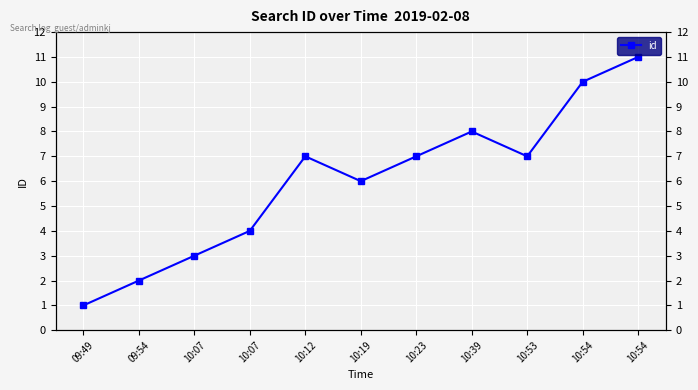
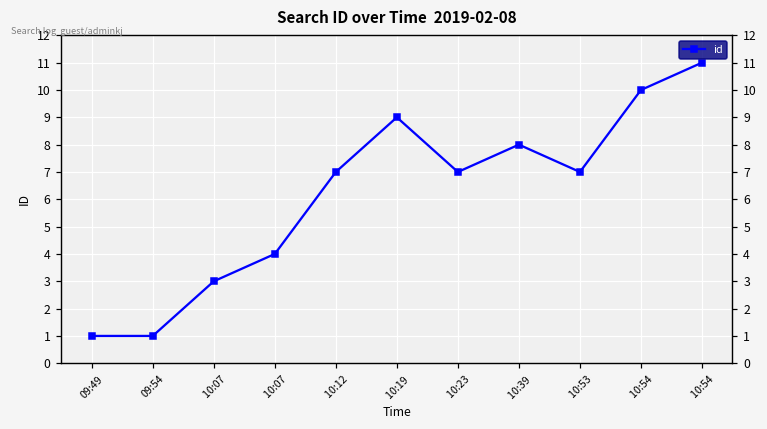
  {
    "09:49": 1,
-   "09:54": 2,
+   "09:54": 1,
    "10:12": 7,
-   "10:19": 6,
+   "10:19": 9,
    "10:23": 7,
    "10:39": 8,
    "10:53": 7
  }
